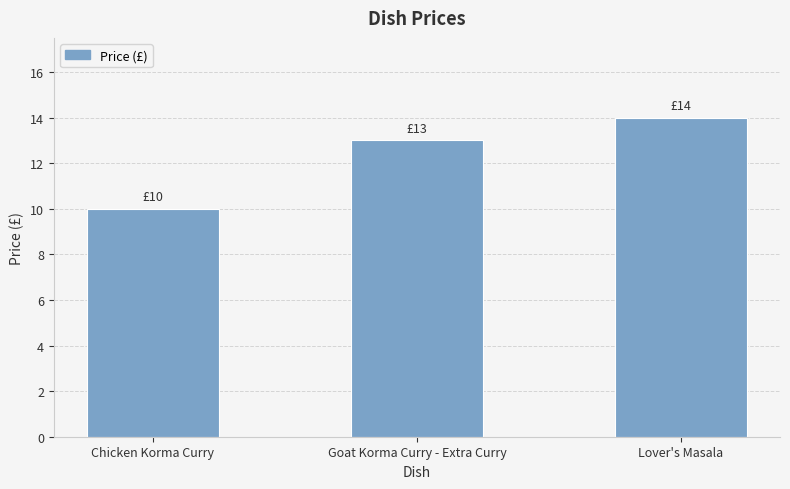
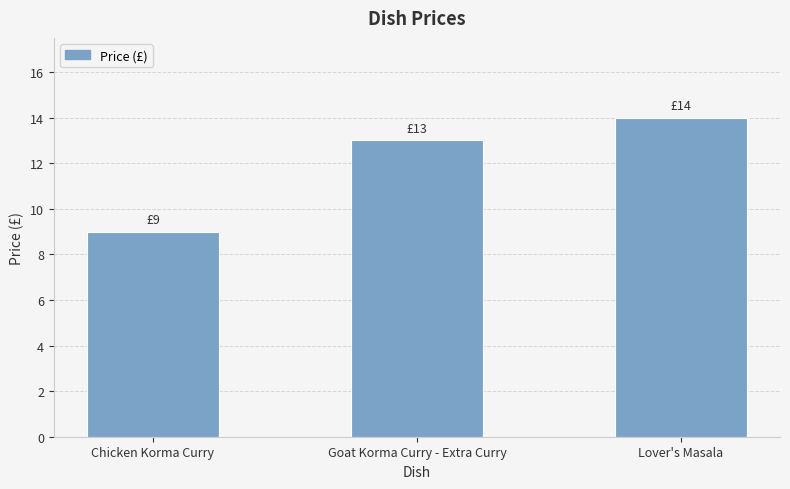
  {
-   "Chicken Korma Curry": "£10",
+   "Chicken Korma Curry": "£9",
    "Goat Korma Curry - Extra Curry": "£13",
    "Lover's Masala": "£14"
  }
